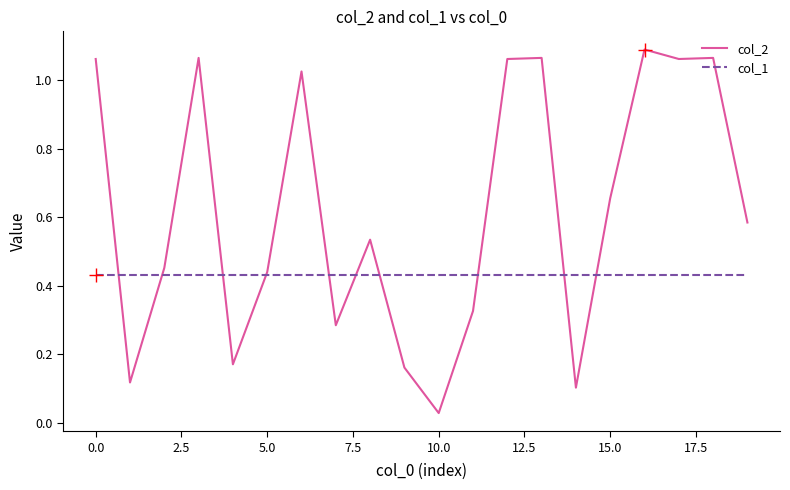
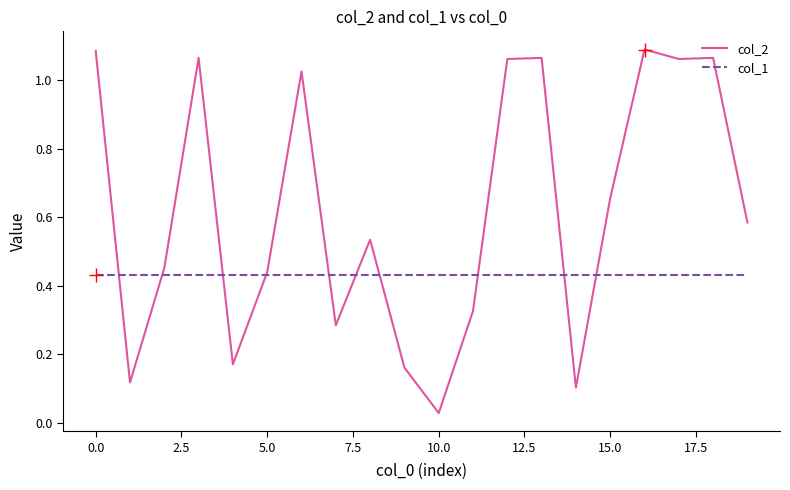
  {
    "col_2": {
-     "0.0": 1.06,
+     "0.0": 1.09,
      "5.0": 0.44,
      "10.0": 0.03,
      "15.0": 0.66
    },
    "col_1": {
      "5.0": 0.43,
      "10.0": 0.43,
      "15.0": 0.43
    }
  }
